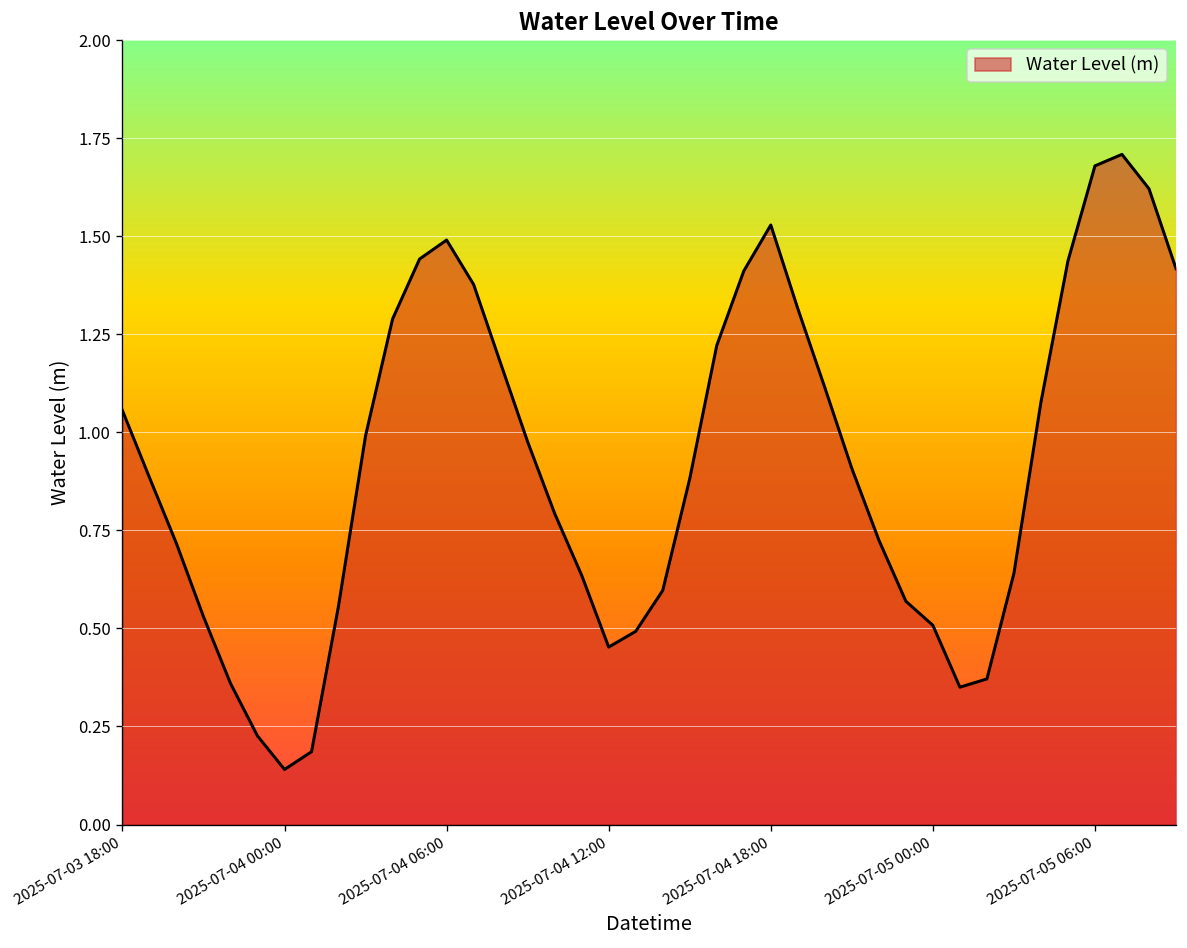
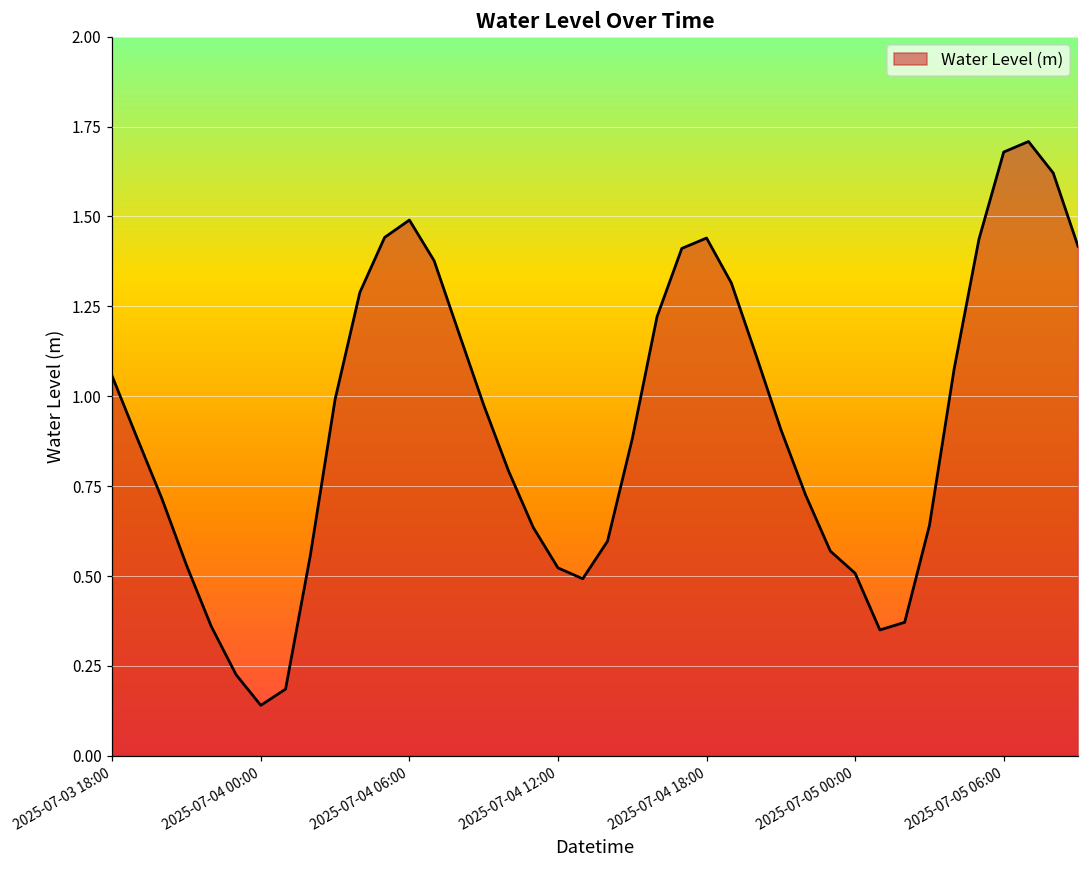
  {
    "2025-07-03 18:00": 1.06,
    "2025-07-04 00:00": 0.14,
    "2025-07-04 06:00": 1.49,
-   "2025-07-04 12:00": 0.45,
-   "2025-07-04 18:00": 1.53,
+   "2025-07-04 12:00": 0.52,
+   "2025-07-04 18:00": 1.44,
    "2025-07-05 00:00": 0.51,
    "2025-07-05 06:00": 1.68
  }
